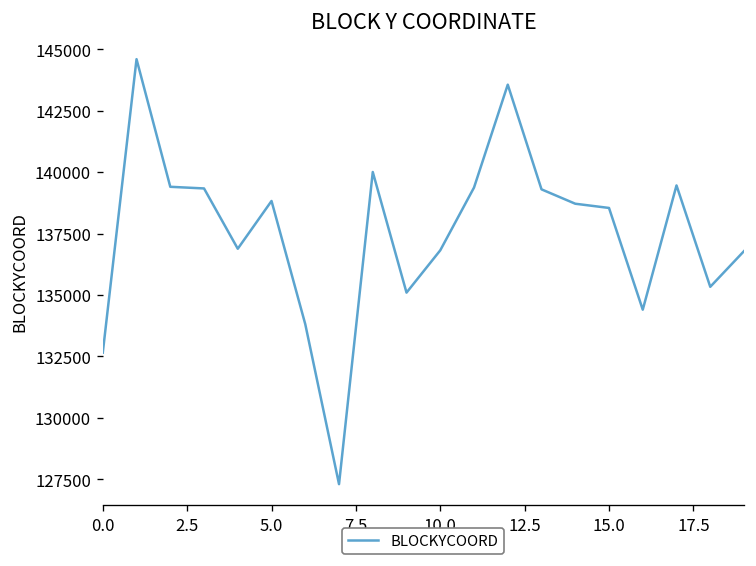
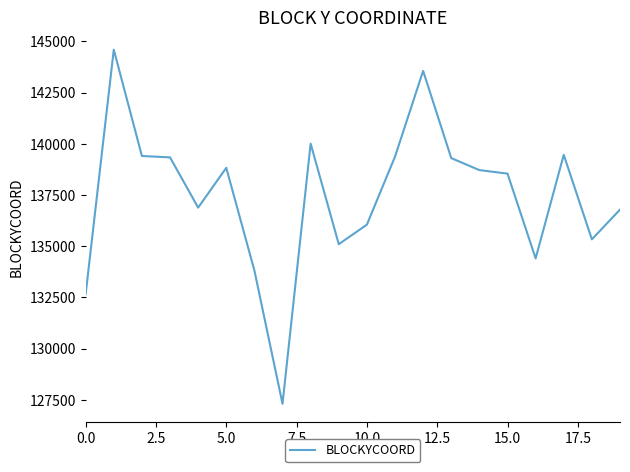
  {
    "0.0": 132700,
    "5.0": 138800,
-   "10.0": 136800,
+   "10.0": 136000,
    "15.0": 138500
  }
